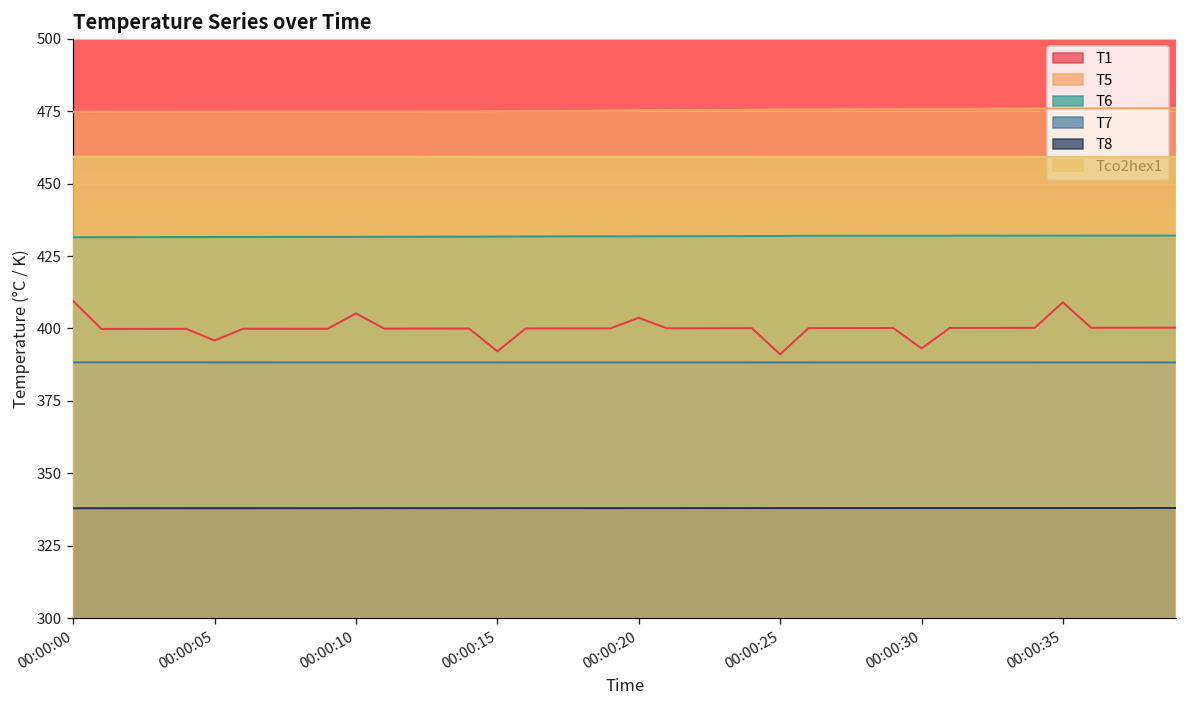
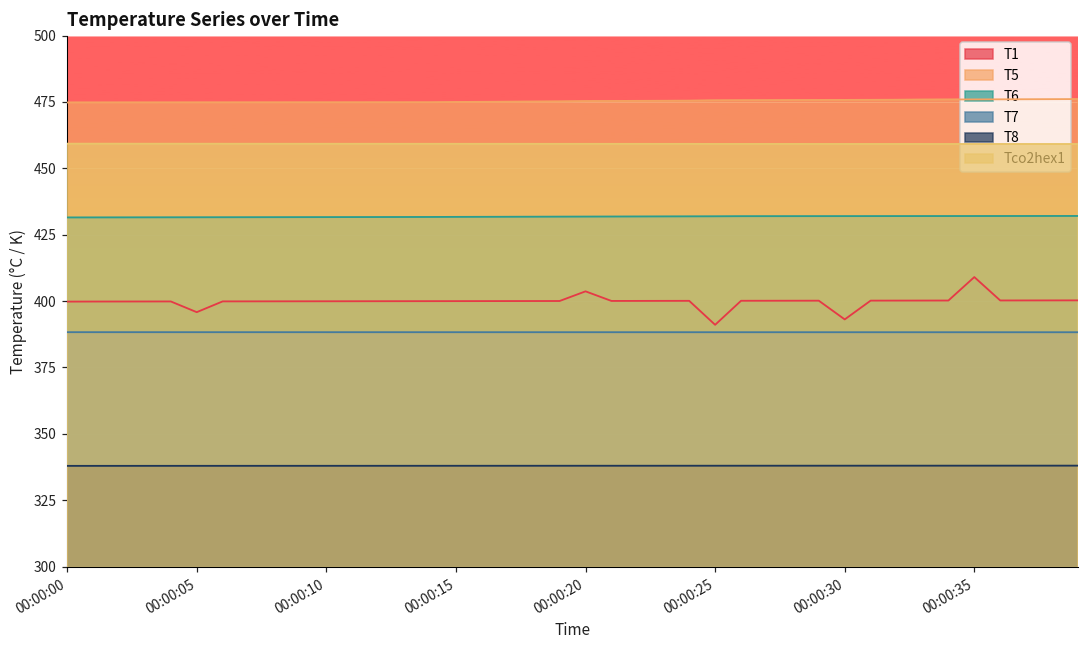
  {
    "T1": {
-     "00:00:00": 409,
+     "00:00:00": 400,
      "00:00:05": 396,
-     "00:00:10": 405,
-     "00:00:15": 392,
+     "00:00:10": 400,
+     "00:00:15": 400,
      "00:00:20": 404,
      "00:00:25": 391,
      "00:00:30": 393,
      "00:00:35": 409
    },
    "T8": {
      "00:00:00": 338,
      "00:00:05": 338,
      "00:00:10": 338,
      "00:00:15": 338,
      "00:00:20": 338,
      "00:00:25": 338,
      "00:00:30": 338,
      "00:00:35": 338
    }
  }
